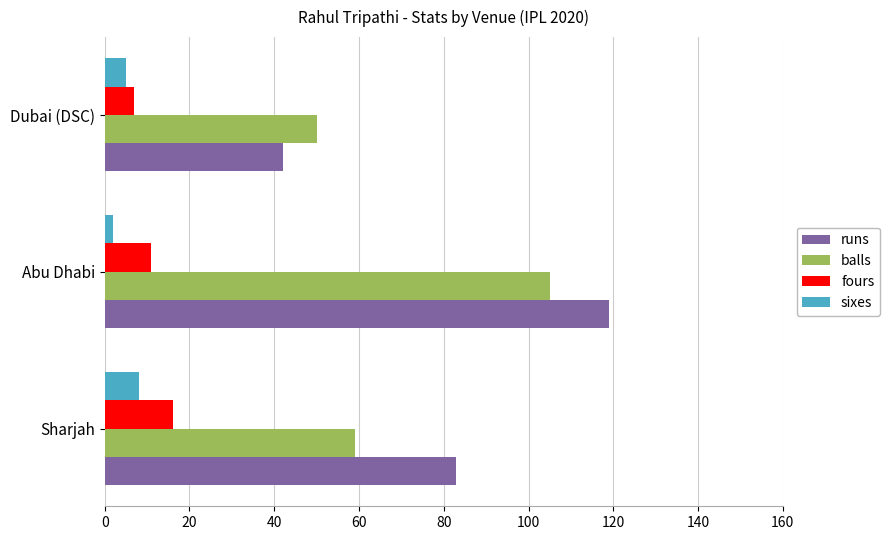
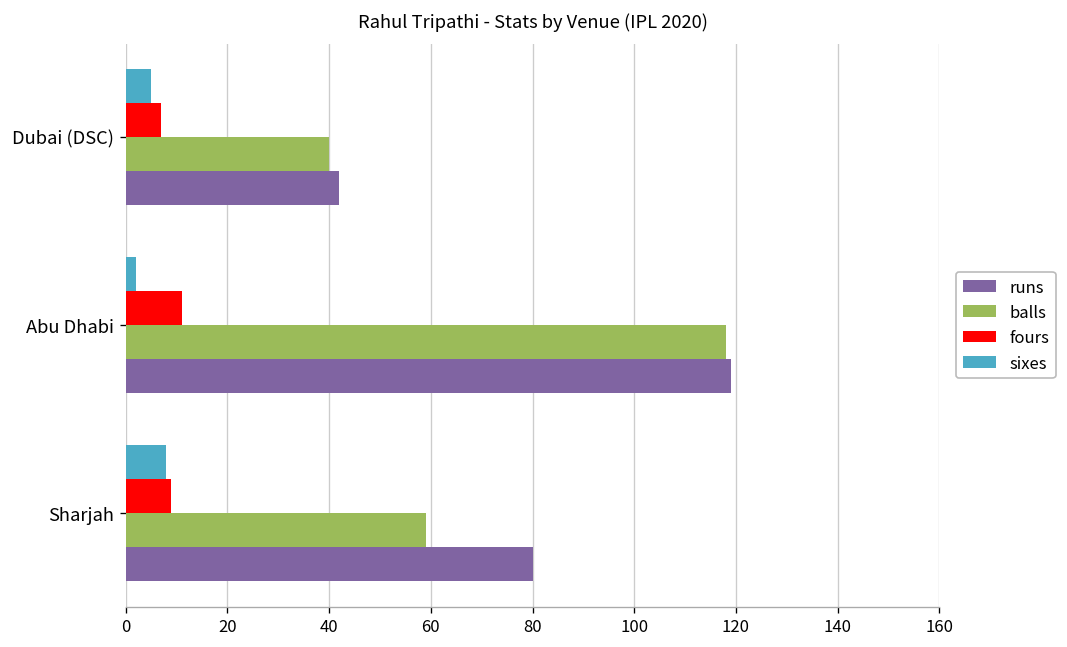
  {
    "runs": {
      "Dubai (DSC)": 42,
      "Abu Dhabi": 119,
-     "Sharjah": 83
+     "Sharjah": 80
    },
    "balls": {
-     "Dubai (DSC)": 50,
-     "Abu Dhabi": 105,
+     "Dubai (DSC)": 40,
+     "Abu Dhabi": 118,
      "Sharjah": 59
    },
    "fours": {
      "Dubai (DSC)": 7,
      "Abu Dhabi": 11,
-     "Sharjah": 16
+     "Sharjah": 9
    },
    "sixes": {
      "Dubai (DSC)": 5,
      "Abu Dhabi": 2,
      "Sharjah": 8
    }
  }
